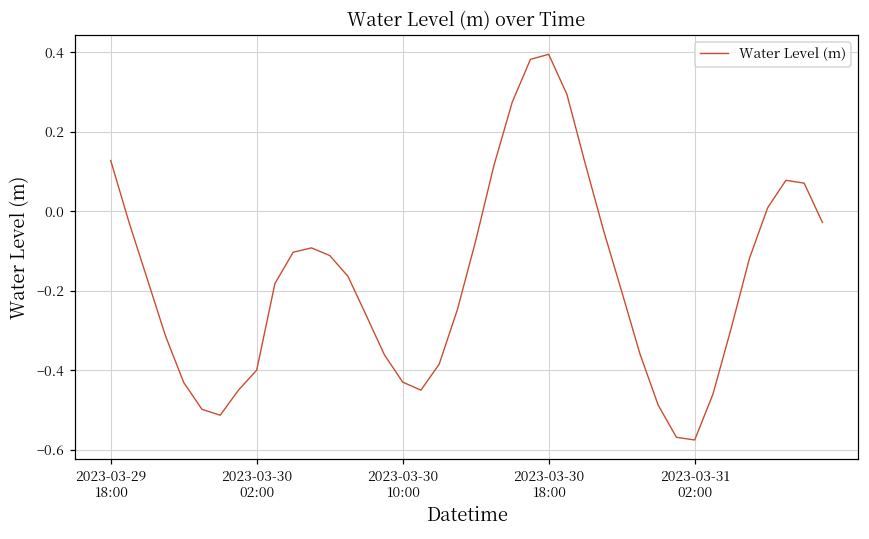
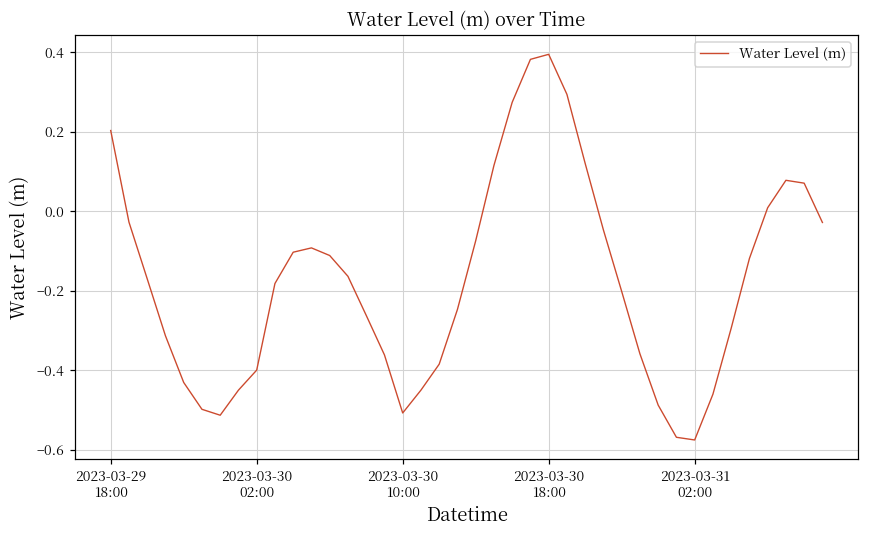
  {
-   "2023-03-29 18:00": 0.13,
+   "2023-03-29 18:00": 0.20,
    "2023-03-30 02:00": -0.40,
-   "2023-03-30 10:00": -0.43,
+   "2023-03-30 10:00": -0.51,
    "2023-03-30 18:00": 0.40,
    "2023-03-31 02:00": -0.57
  }
